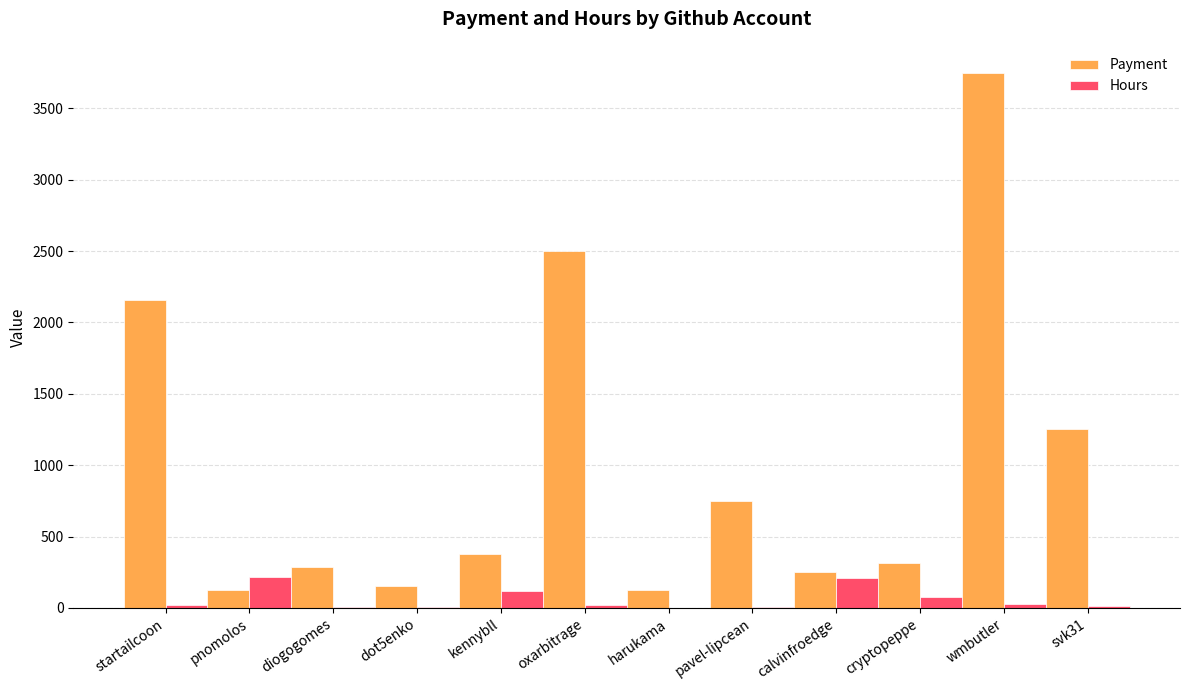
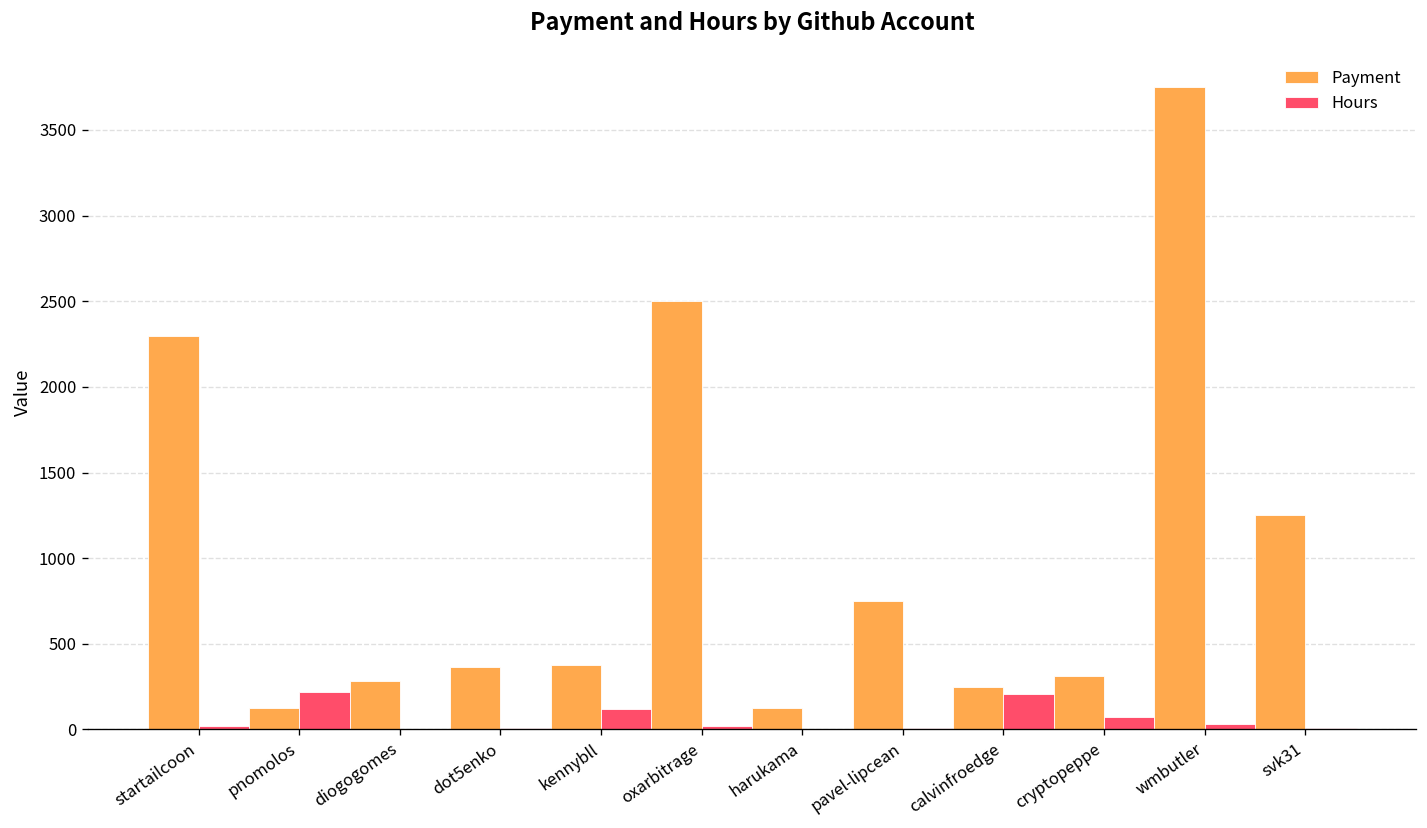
  {
    "Payment": {
-     "startailcoon": 2160,
+     "startailcoon": 2290,
      "pnomolos": 130,
      "diogogomes": 280,
-     "dot5enko": 160,
+     "dot5enko": 370,
      "kennybll": 380,
      "oxarbitrage": 2500,
      "harukama": 130,
      "pavel-lipcean": 750,
      "calvinfroedge": 250,
      "cryptopeppe": 310,
      "wmbutler": 3750,
      "svk31": 1250
    },
    "Hours": {
      "startailcoon": 20,
      "pnomolos": 220,
      "kennybll": 120,
      "oxarbitrage": 20,
      "calvinfroedge": 210,
      "cryptopeppe": 70,
      "wmbutler": 30
    }
  }
